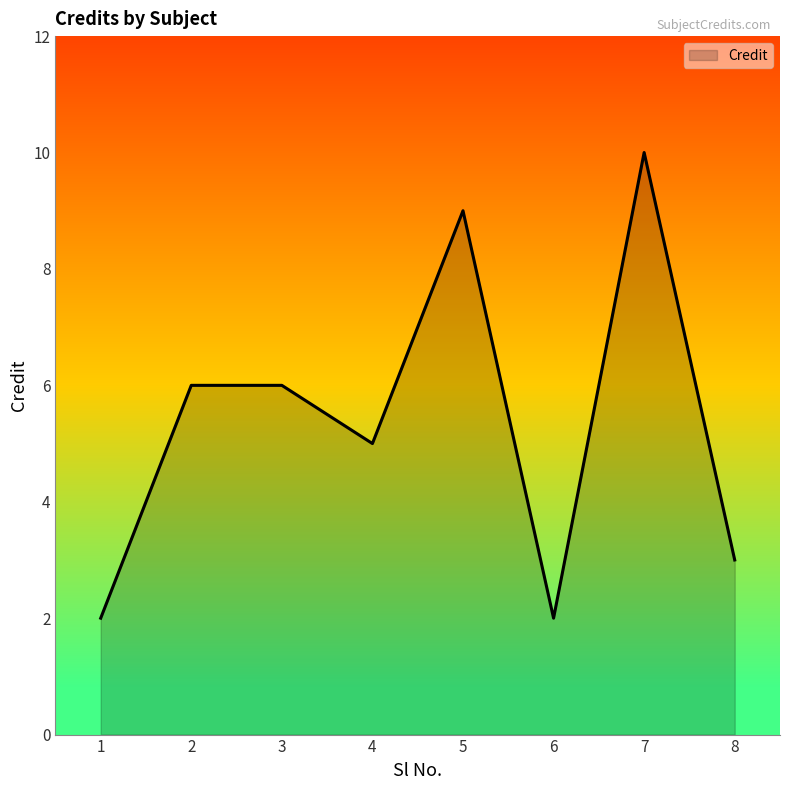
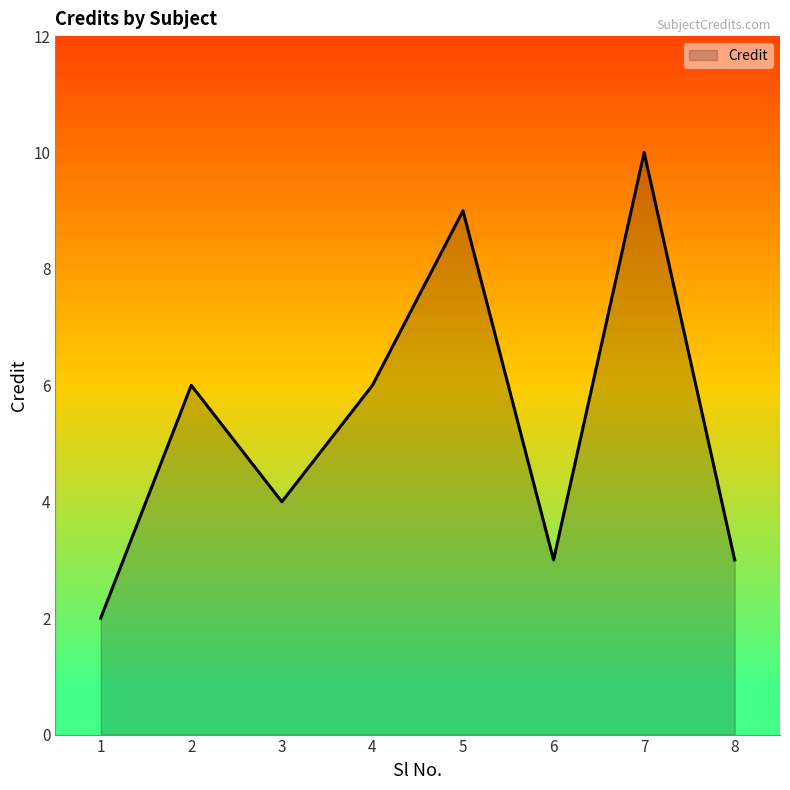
  {
    "1": 2,
    "2": 6,
-   "3": 6,
-   "4": 5,
+   "3": 4,
+   "4": 6,
    "5": 9,
-   "6": 2,
+   "6": 3,
    "7": 10,
    "8": 3
  }
